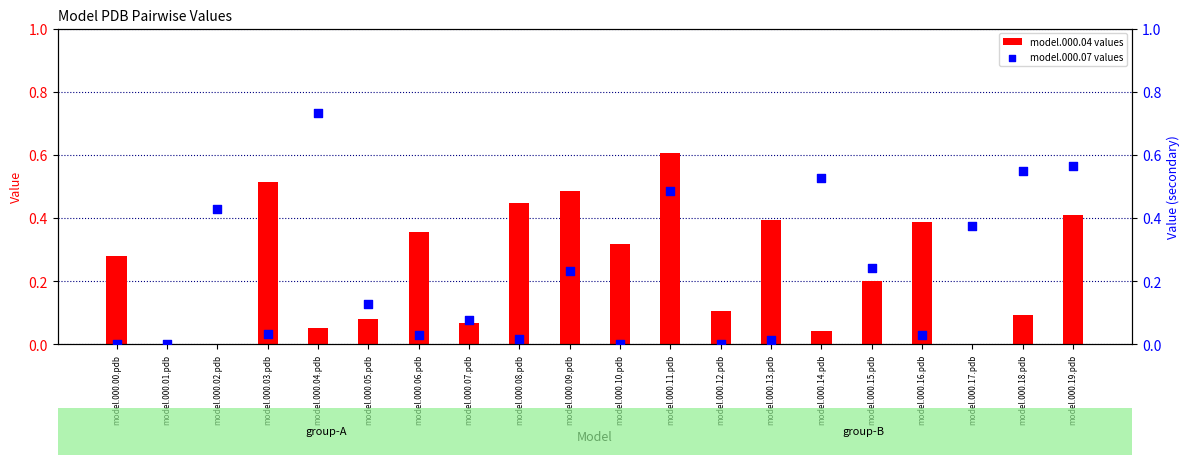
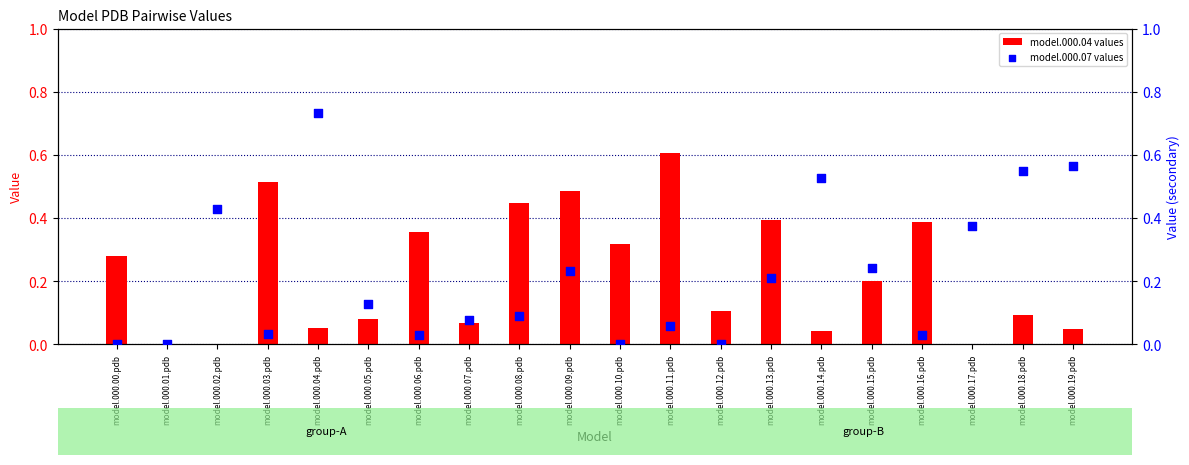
  {
    "model.000.04 values": {
      "model.000.00.pdb": 0.28,
      "model.000.01.pdb": 0.00,
      "model.000.02.pdb": 0.00,
      "model.000.03.pdb": 0.51,
      "model.000.04.pdb": 0.05,
      "model.000.05.pdb": 0.08,
      "model.000.06.pdb": 0.36,
      "model.000.07.pdb": 0.07,
      "model.000.08.pdb": 0.45,
      "model.000.09.pdb": 0.49,
      "model.000.10.pdb": 0.32,
      "model.000.11.pdb": 0.61,
      "model.000.12.pdb": 0.11,
      "model.000.13.pdb": 0.40,
      "model.000.14.pdb": 0.04,
      "model.000.15.pdb": 0.20,
      "model.000.16.pdb": 0.39,
      "model.000.17.pdb": 0.00,
      "model.000.18.pdb": 0.09,
-     "model.000.19.pdb": 0.41
+     "model.000.19.pdb": 0.05
    },
    "model.000.07 values": {
-     "model.000.08.pdb": 0.02,
-     "model.000.11.pdb": 0.49,
-     "model.000.13.pdb": 0.02
+     "model.000.08.pdb": 0.09,
+     "model.000.11.pdb": 0.06,
+     "model.000.13.pdb": 0.21
    }
  }
